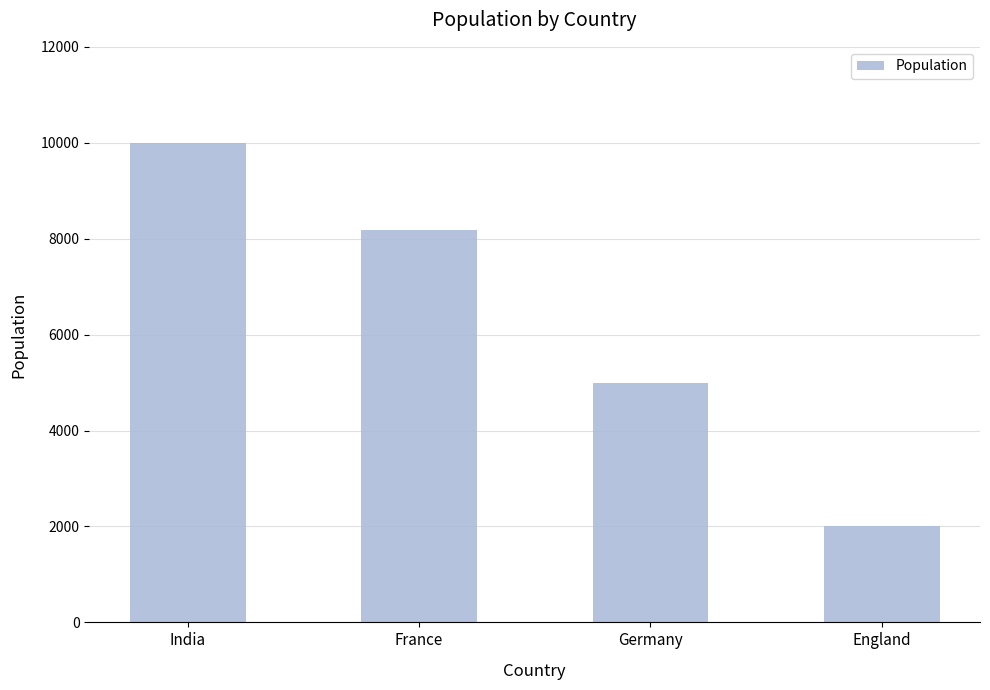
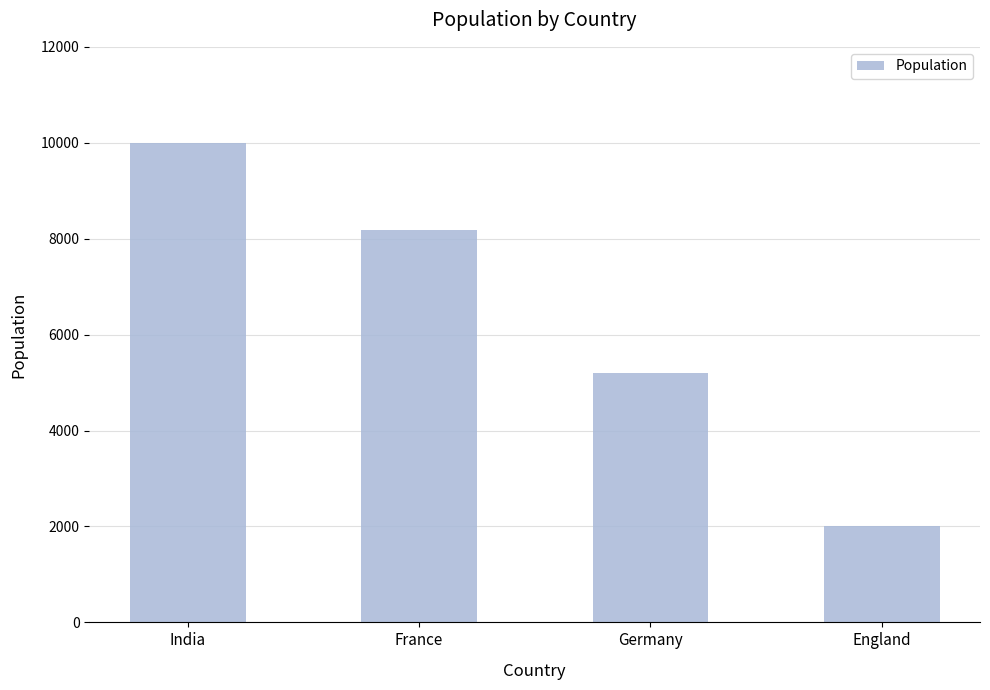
  {
    "India": 10000,
    "France": 8200,
-   "Germany": 5000,
+   "Germany": 5200,
    "England": 2000
  }
